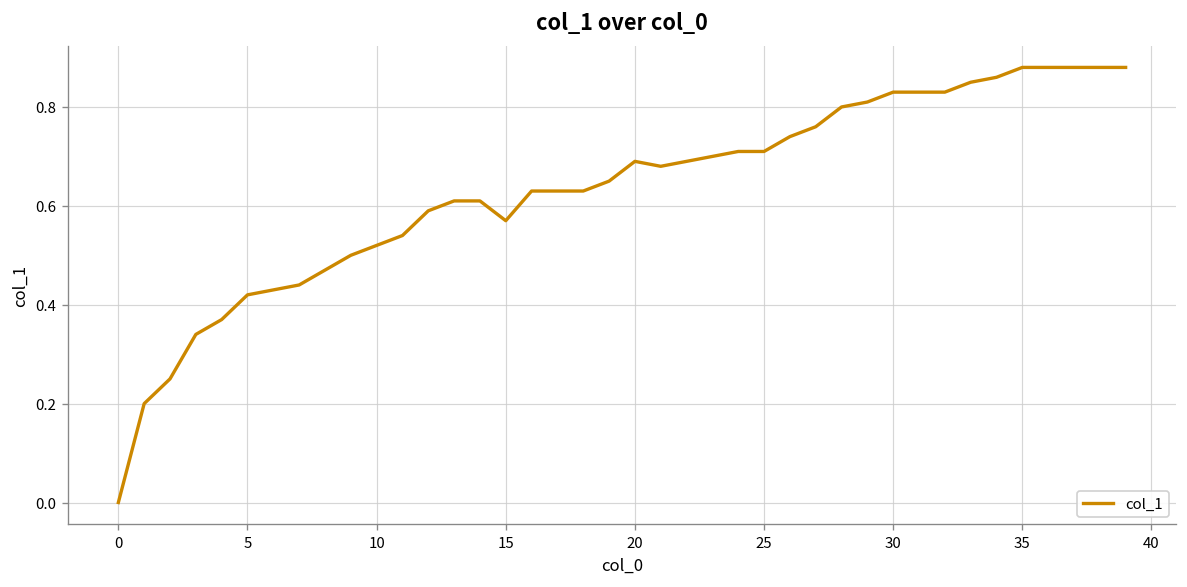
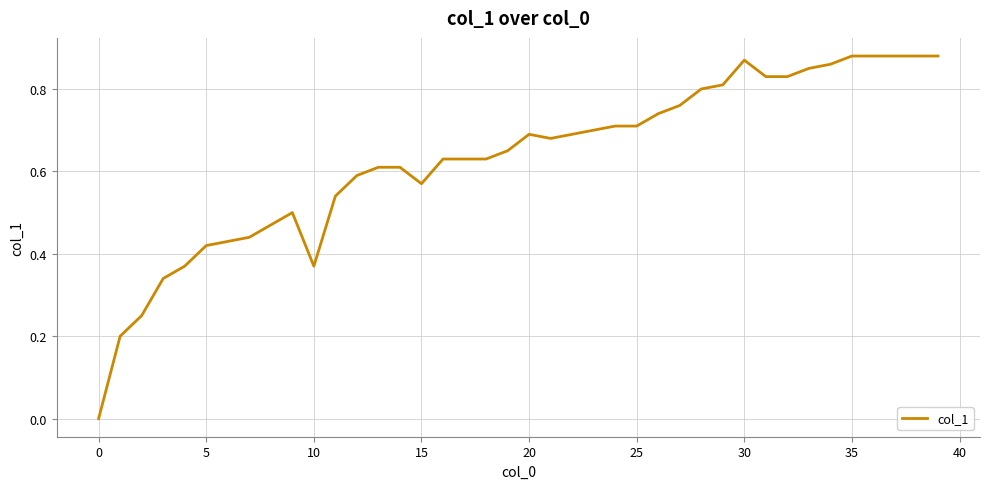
  {
    "0": 0.00,
    "5": 0.42,
-   "10": 0.52,
+   "10": 0.37,
    "15": 0.57,
    "20": 0.69,
    "25": 0.71,
-   "30": 0.83,
+   "30": 0.87,
    "35": 0.88
  }
